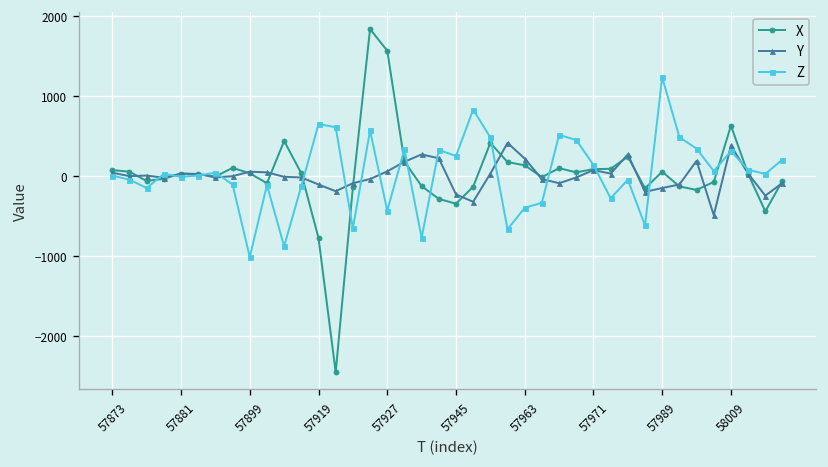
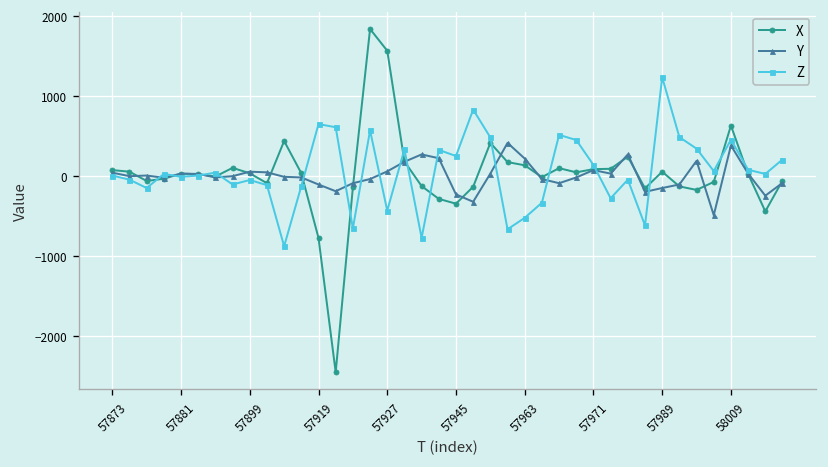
  {
    "Z": {
      "57881": 0,
-     "57899": -1000,
+     "57899": -100,
      "57919": 600,
      "57927": -400,
      "57945": 200,
-     "57963": -400,
+     "57963": -500,
      "57971": 100,
      "57989": 1200,
-     "58009": 300
+     "58009": 500
    }
  }
